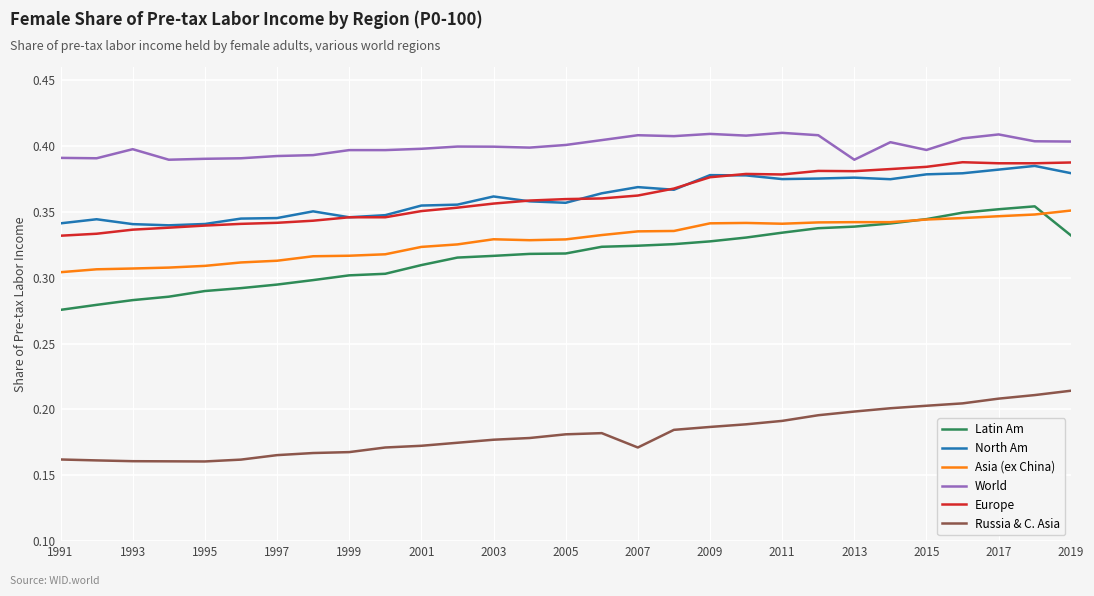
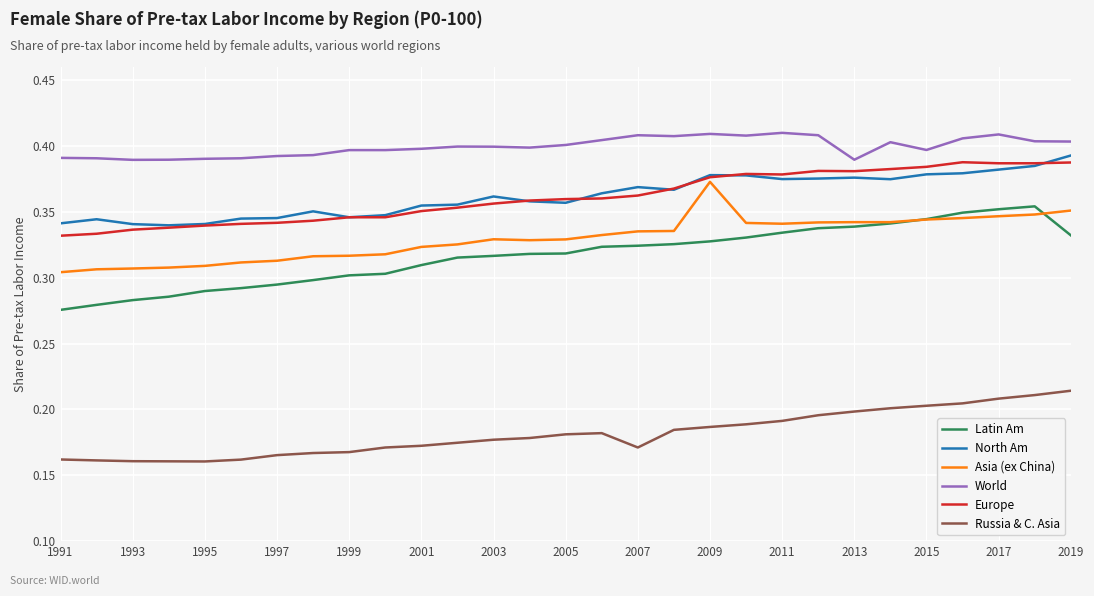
  {
    "Latin Am": {
      "1991": 0.276,
      "1993": 0.283,
      "1995": 0.290,
      "1997": 0.295,
      "1999": 0.302,
      "2001": 0.310,
      "2003": 0.317,
      "2005": 0.318,
      "2007": 0.324,
      "2009": 0.328,
      "2011": 0.334,
      "2013": 0.339,
      "2017": 0.352,
      "2019": 0.332
    },
    "North Am": {
      "1991": 0.341,
      "1993": 0.341,
      "1997": 0.345,
      "2001": 0.355,
      "2003": 0.362,
      "2005": 0.357,
      "2007": 0.369,
      "2011": 0.375,
      "2013": 0.376,
      "2015": 0.379,
      "2017": 0.382,
-     "2019": 0.379
+     "2019": 0.393
    },
    "Asia (ex China)": {
      "1991": 0.304,
      "1993": 0.307,
      "1995": 0.309,
      "1997": 0.313,
      "1999": 0.317,
      "2001": 0.323,
      "2003": 0.329,
      "2005": 0.329,
      "2007": 0.335,
-     "2009": 0.341,
+     "2009": 0.373,
      "2011": 0.341,
      "2013": 0.342,
      "2017": 0.347,
      "2019": 0.351
    },
    "World": {
      "1991": 0.391,
-     "1993": 0.398,
+     "1993": 0.390,
      "1995": 0.390,
      "1997": 0.392,
      "1999": 0.397,
      "2001": 0.398,
      "2003": 0.400,
      "2005": 0.401,
      "2007": 0.408,
      "2009": 0.409,
      "2011": 0.410,
      "2013": 0.390,
      "2015": 0.397,
      "2017": 0.409,
      "2019": 0.403
    },
    "Europe": {
      "1991": 0.332,
      "1993": 0.337,
      "1997": 0.342,
      "2001": 0.351,
      "2003": 0.356,
      "2005": 0.360,
      "2007": 0.362,
      "2011": 0.378,
      "2013": 0.381,
      "2015": 0.384,
      "2017": 0.387,
      "2019": 0.388
    },
    "Russia & C. Asia": {
      "1991": 0.162,
      "1993": 0.161,
      "1995": 0.161,
      "1997": 0.165,
      "1999": 0.168,
      "2001": 0.172,
      "2003": 0.177,
      "2005": 0.181,
      "2007": 0.171,
      "2009": 0.187,
      "2011": 0.191,
      "2013": 0.198,
      "2015": 0.203,
      "2017": 0.208,
      "2019": 0.214
    }
  }
